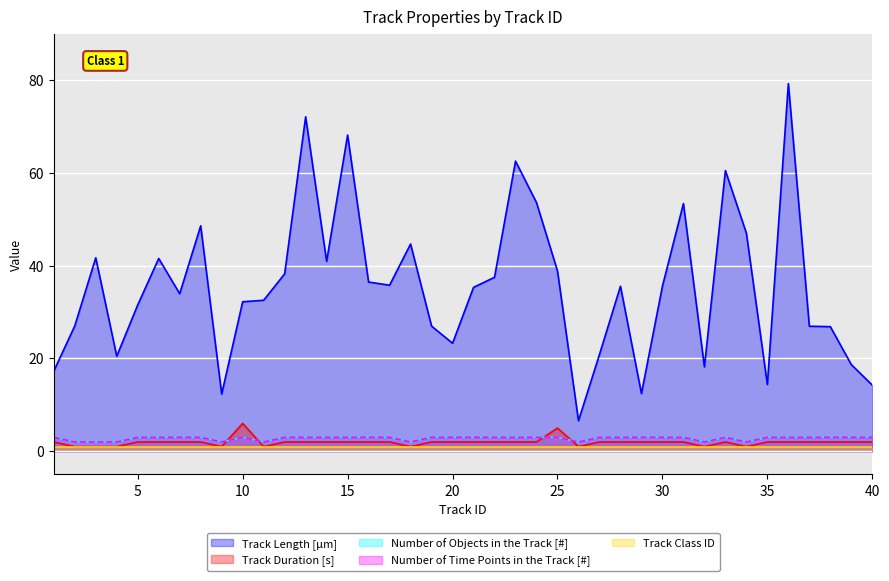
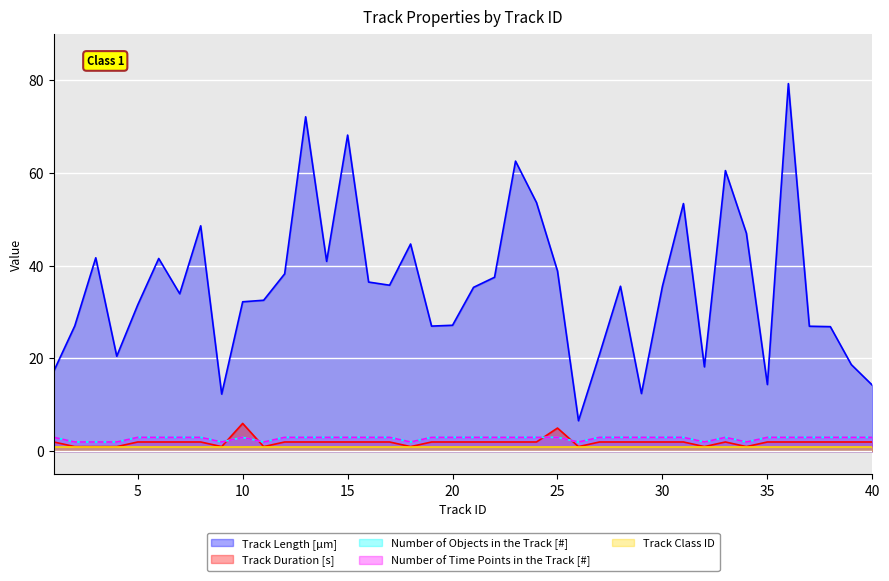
  {
    "Track Length [µm]": {
      "5": 32,
      "10": 32,
      "15": 68,
-     "20": 23,
+     "20": 27,
      "25": 39,
      "30": 36,
      "35": 14,
      "40": 14
    },
    "Track Duration [s]": {
      "5": 2,
      "10": 6,
      "15": 2,
      "20": 2,
      "25": 5,
      "30": 2,
      "35": 2,
      "40": 2
    },
    "Number of Time Points in the Track [#]": {
      "5": 3,
      "10": 3,
      "15": 3,
      "20": 3,
      "25": 3,
      "30": 3,
      "35": 3,
      "40": 3
    },
    "Track Class ID": {
      "5": 1,
      "10": 1,
      "15": 1,
      "20": 1,
      "25": 1,
      "30": 1,
      "35": 1,
      "40": 1
    }
  }
